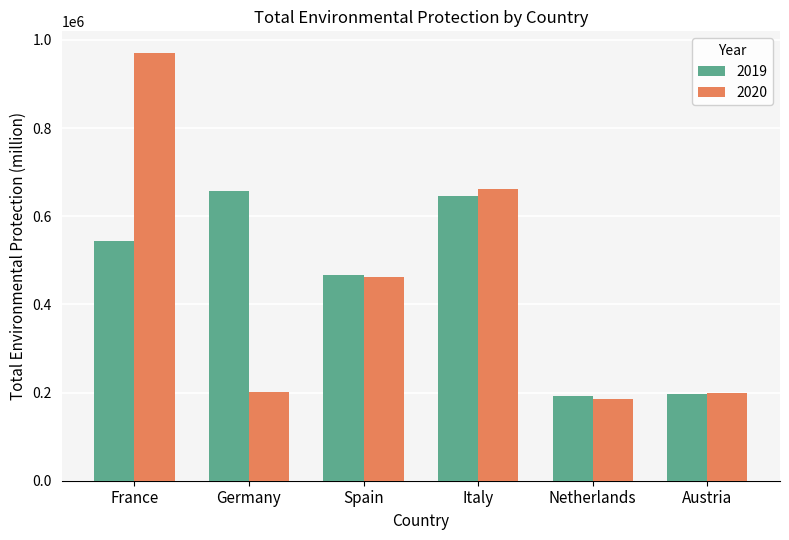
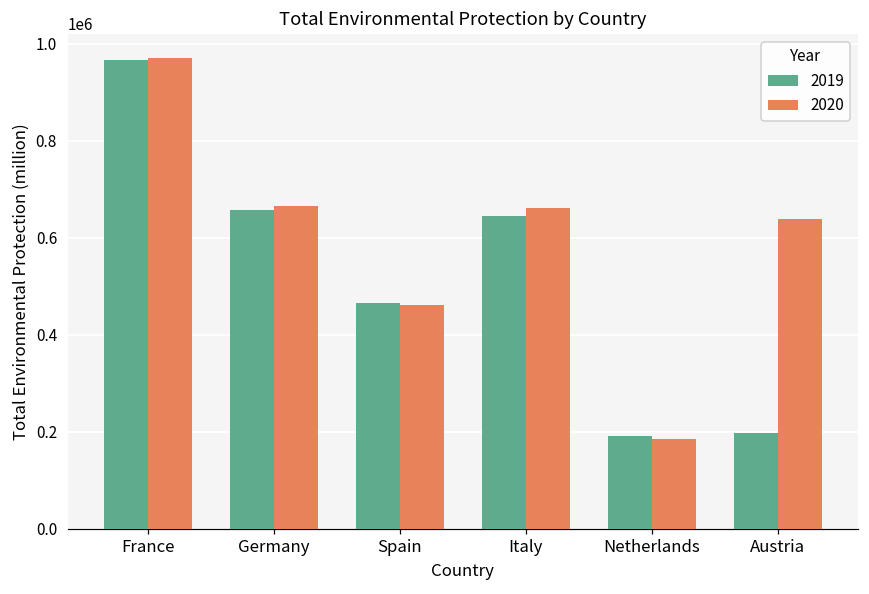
  {
    "2019": {
-     "France": 540000,
+     "France": 970000,
      "Germany": 660000,
      "Spain": 470000,
      "Italy": 640000,
      "Netherlands": 190000,
      "Austria": 200000
    },
    "2020": {
      "France": 970000,
-     "Germany": 200000,
+     "Germany": 670000,
      "Spain": 460000,
      "Italy": 660000,
      "Netherlands": 180000,
-     "Austria": 200000
+     "Austria": 640000
    }
  }
